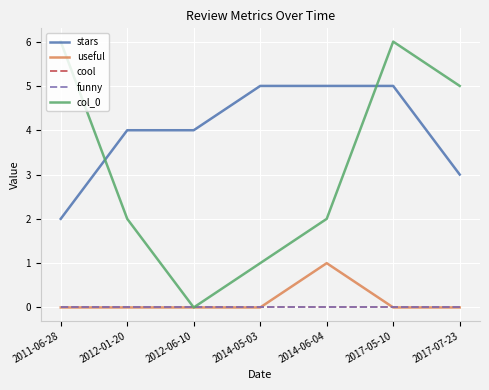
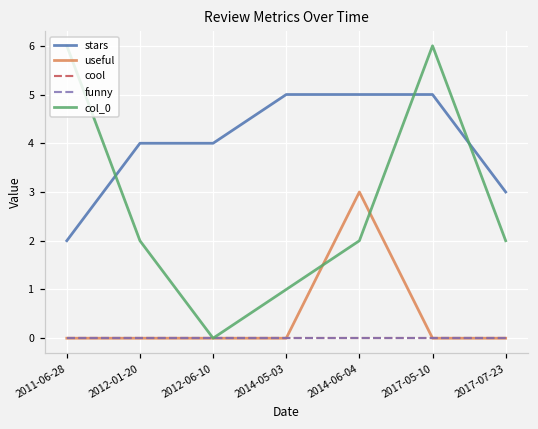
  {
    "useful": {
-     "2014-06-04": 1
+     "2014-06-04": 3
    },
    "col_0": {
      "2012-01-20": 2,
      "2014-05-03": 1,
      "2014-06-04": 2,
      "2017-05-10": 6,
-     "2017-07-23": 5
+     "2017-07-23": 2
    }
  }
